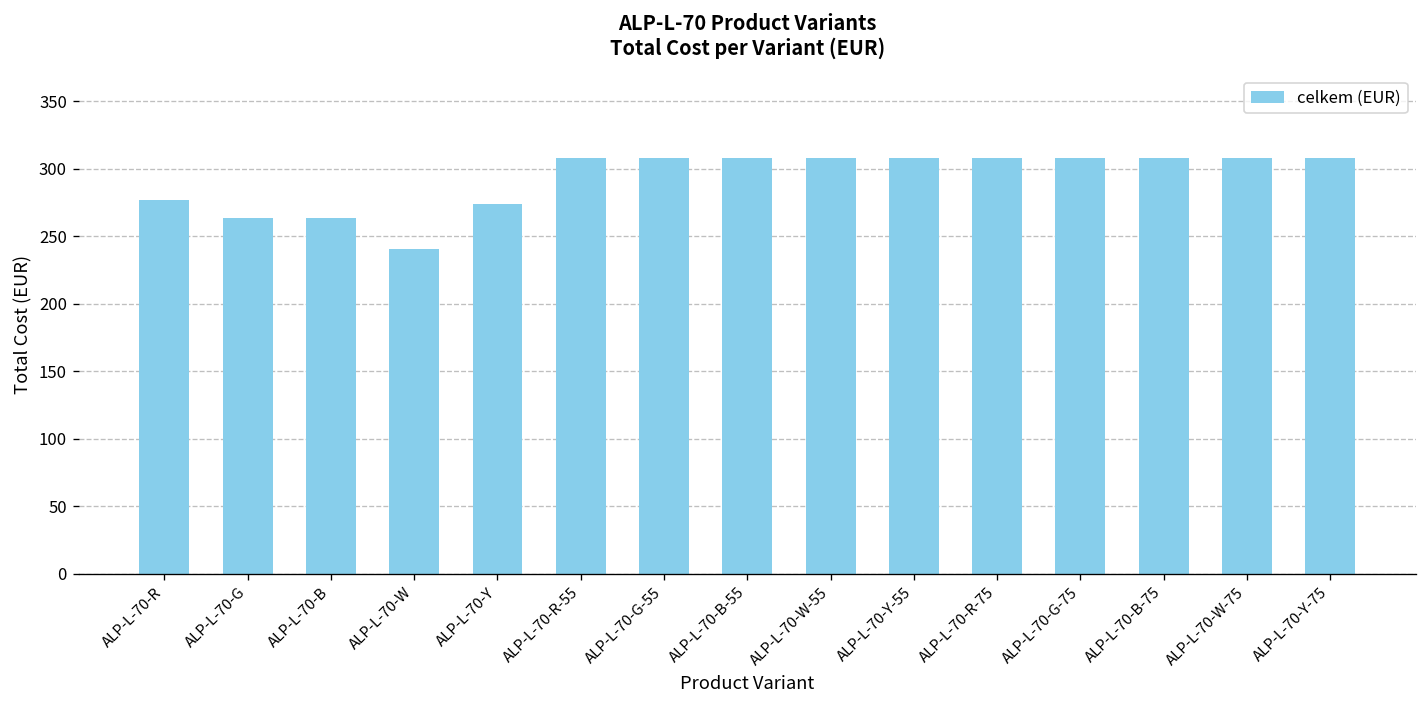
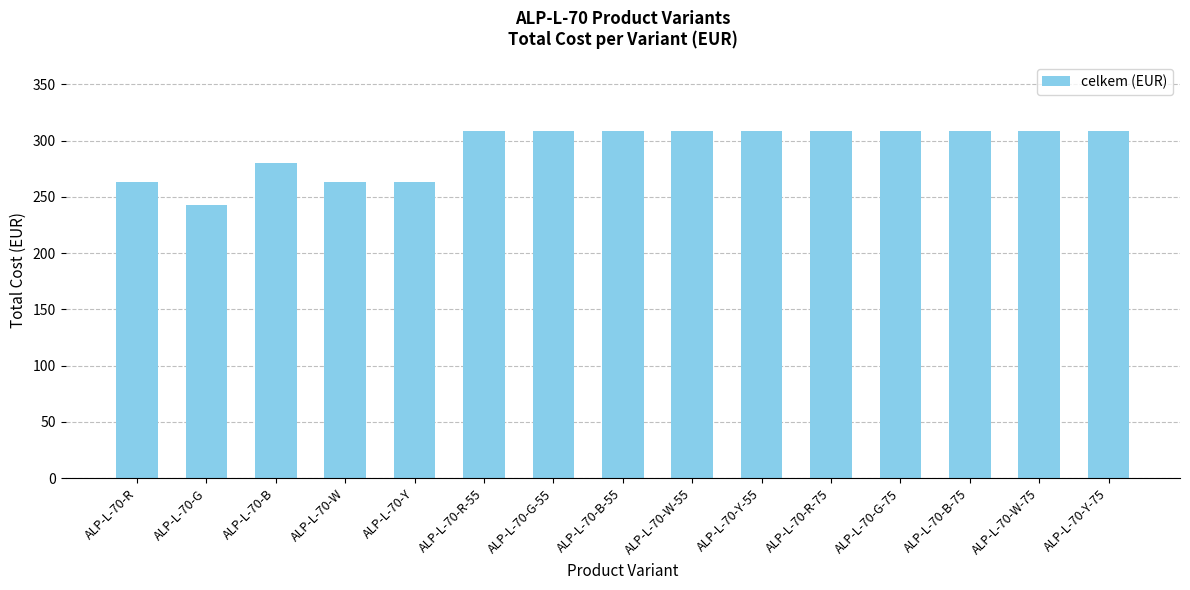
  {
-   "ALP-L-70-R": 276,
-   "ALP-L-70-G": 263,
-   "ALP-L-70-B": 263,
-   "ALP-L-70-W": 241,
-   "ALP-L-70-Y": 274,
+   "ALP-L-70-R": 263,
+   "ALP-L-70-G": 243,
+   "ALP-L-70-B": 280,
+   "ALP-L-70-W": 263,
+   "ALP-L-70-Y": 263,
    "ALP-L-70-R-55": 308,
    "ALP-L-70-G-55": 308,
    "ALP-L-70-B-55": 308,
    "ALP-L-70-W-55": 308,
    "ALP-L-70-Y-55": 308,
    "ALP-L-70-R-75": 308,
    "ALP-L-70-G-75": 308,
    "ALP-L-70-B-75": 308,
    "ALP-L-70-W-75": 308,
    "ALP-L-70-Y-75": 308
  }
